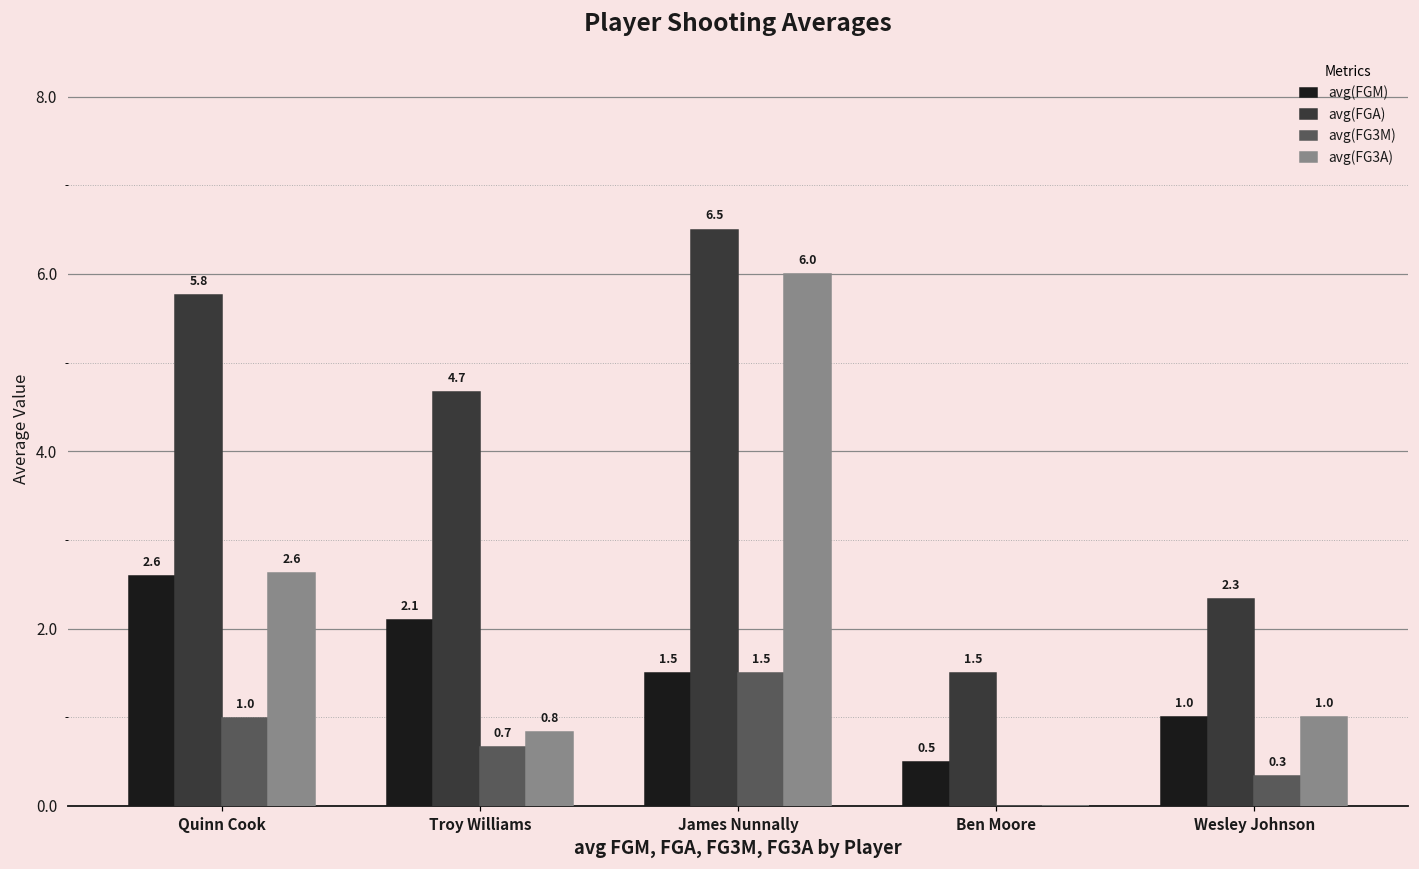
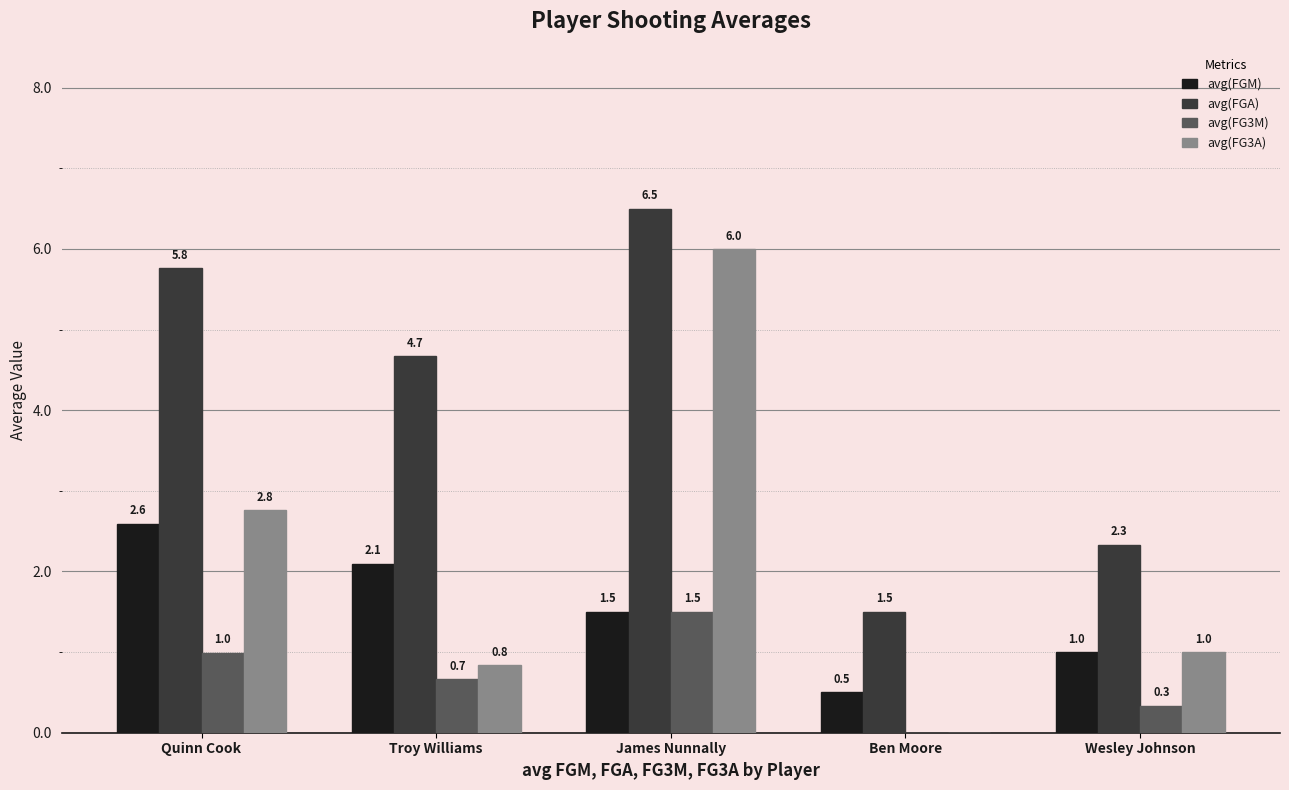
  {
    "avg(FG3A)": {
-     "Quinn Cook": 2.6,
+     "Quinn Cook": 2.8,
      "Troy Williams": 0.8,
      "James Nunnally": 6.0,
      "Wesley Johnson": 1.0
    }
  }
